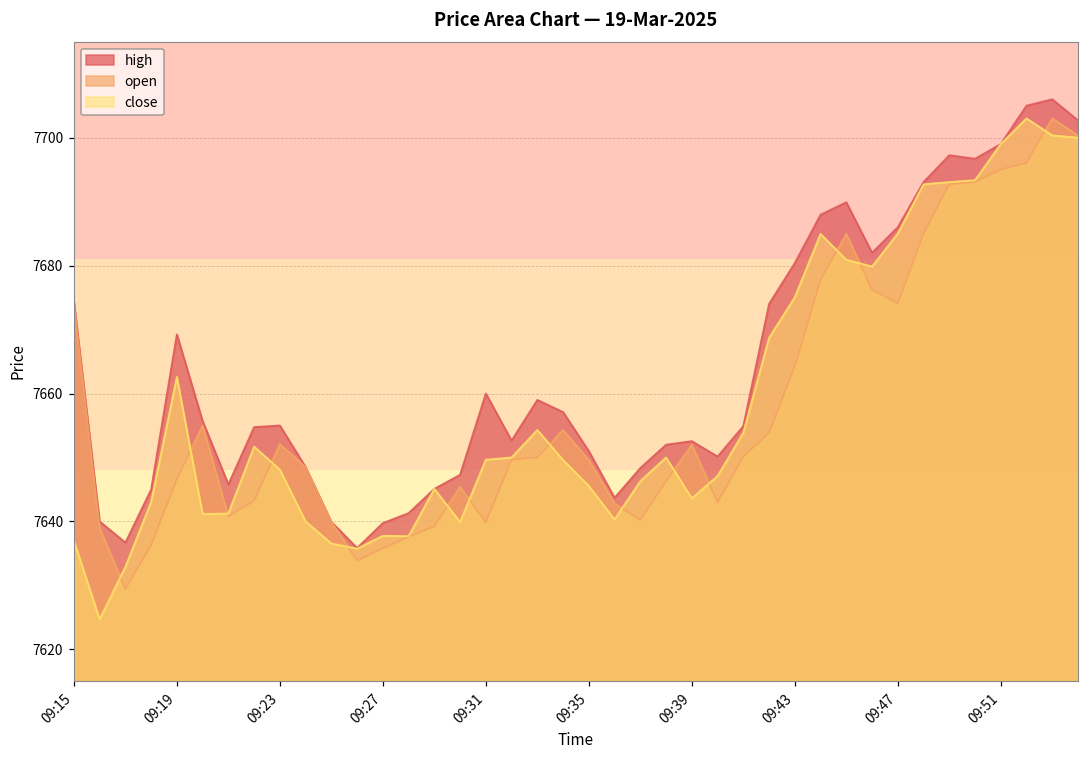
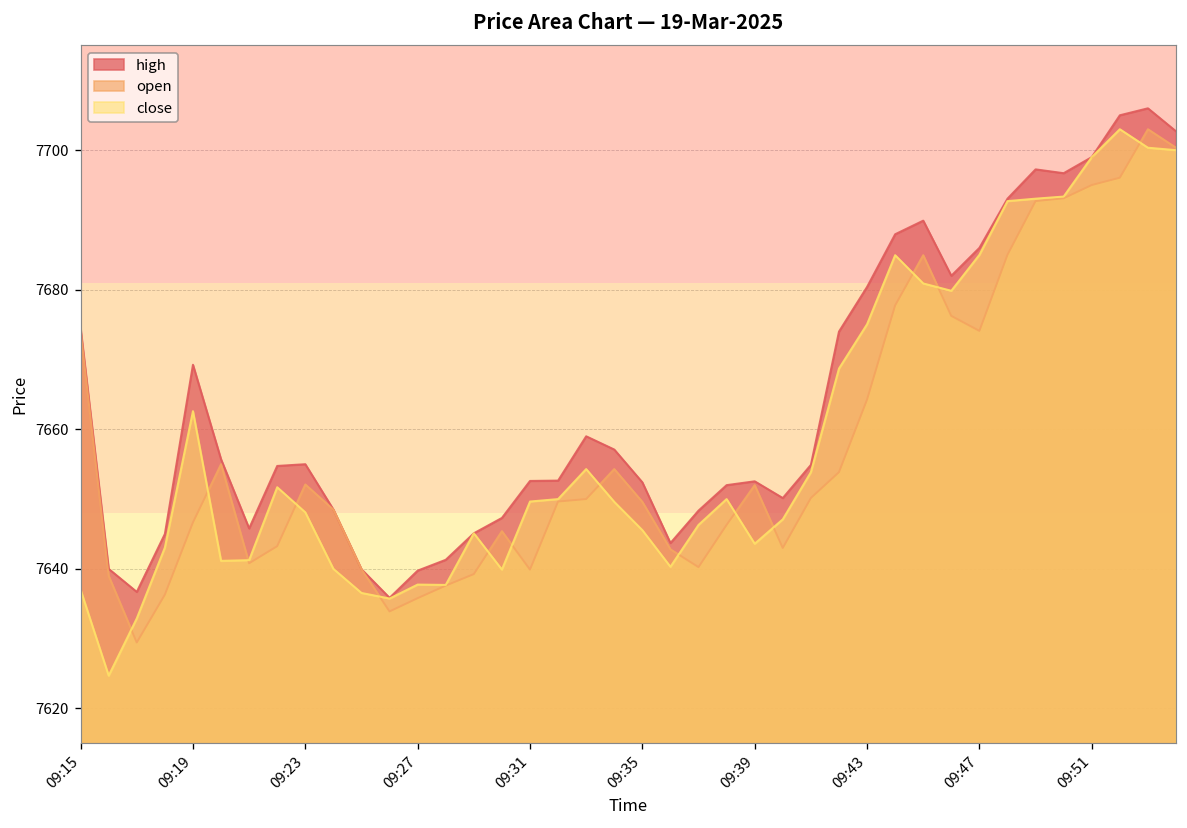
  {
    "high": {
      "09:15": 7674,
      "09:19": 7669,
      "09:23": 7655,
      "09:27": 7640,
-     "09:31": 7660,
-     "09:35": 7651,
+     "09:31": 7653,
+     "09:35": 7652,
      "09:39": 7653,
      "09:43": 7680,
      "09:47": 7686
    },
    "open": {
      "09:15": 7674,
      "09:19": 7647,
      "09:23": 7652,
      "09:27": 7636,
      "09:31": 7640,
      "09:35": 7650,
      "09:39": 7652,
      "09:43": 7664,
      "09:47": 7674,
      "09:51": 7695
    },
    "close": {
      "09:15": 7637,
      "09:19": 7663,
      "09:23": 7648,
      "09:27": 7638,
      "09:31": 7650,
      "09:35": 7646,
      "09:39": 7644,
      "09:43": 7675,
      "09:47": 7685
    }
  }
